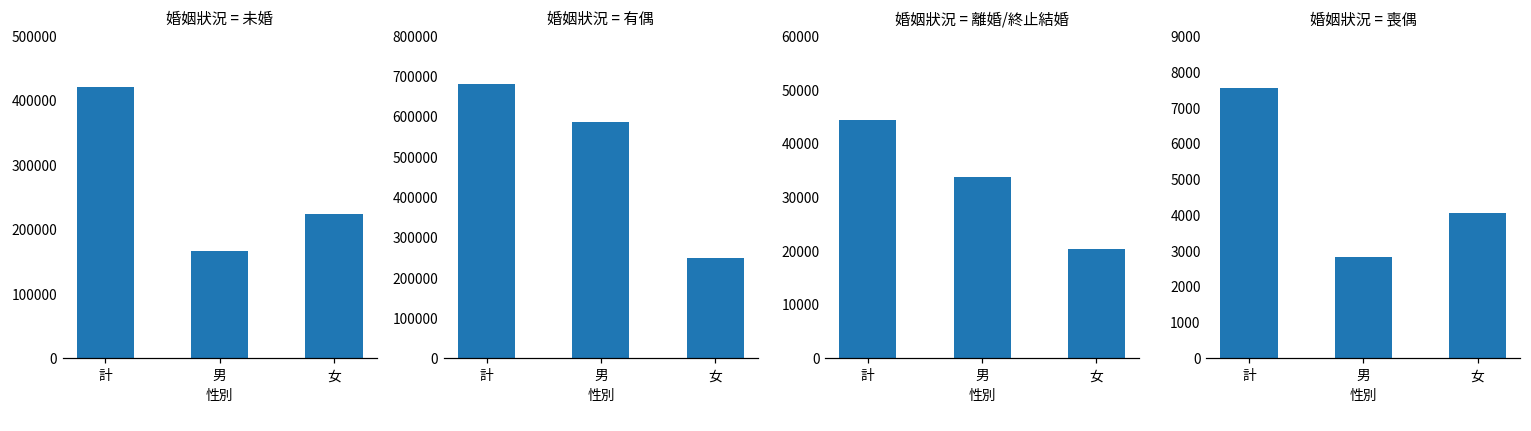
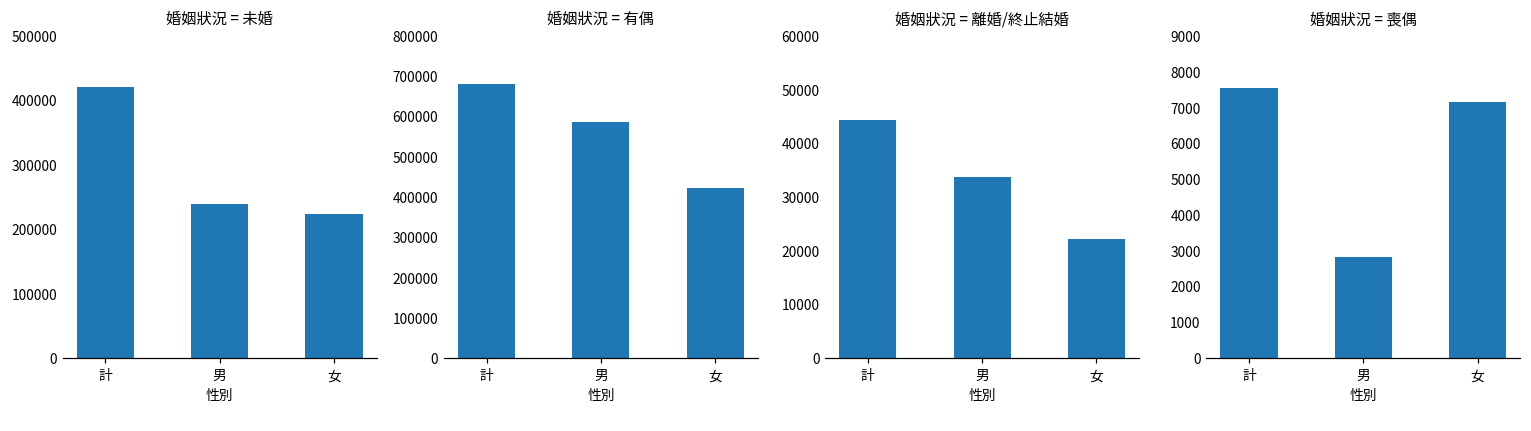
  {
    "婚姻狀況 = 未婚": {
      "計": 420000,
-     "男": 170000,
+     "男": 240000,
      "女": 220000
    },
    "婚姻狀況 = 有偶": {
      "計": 680000,
      "男": 590000,
-     "女": 250000
+     "女": 420000
    },
    "婚姻狀況 = 離婚/終止結婚": {
      "計": 44000,
      "男": 34000,
-     "女": 20000
+     "女": 22000
    },
    "婚姻狀況 = 喪偶": {
      "計": 7500,
      "男": 2800,
-     "女": 4100
+     "女": 7100
    }
  }
